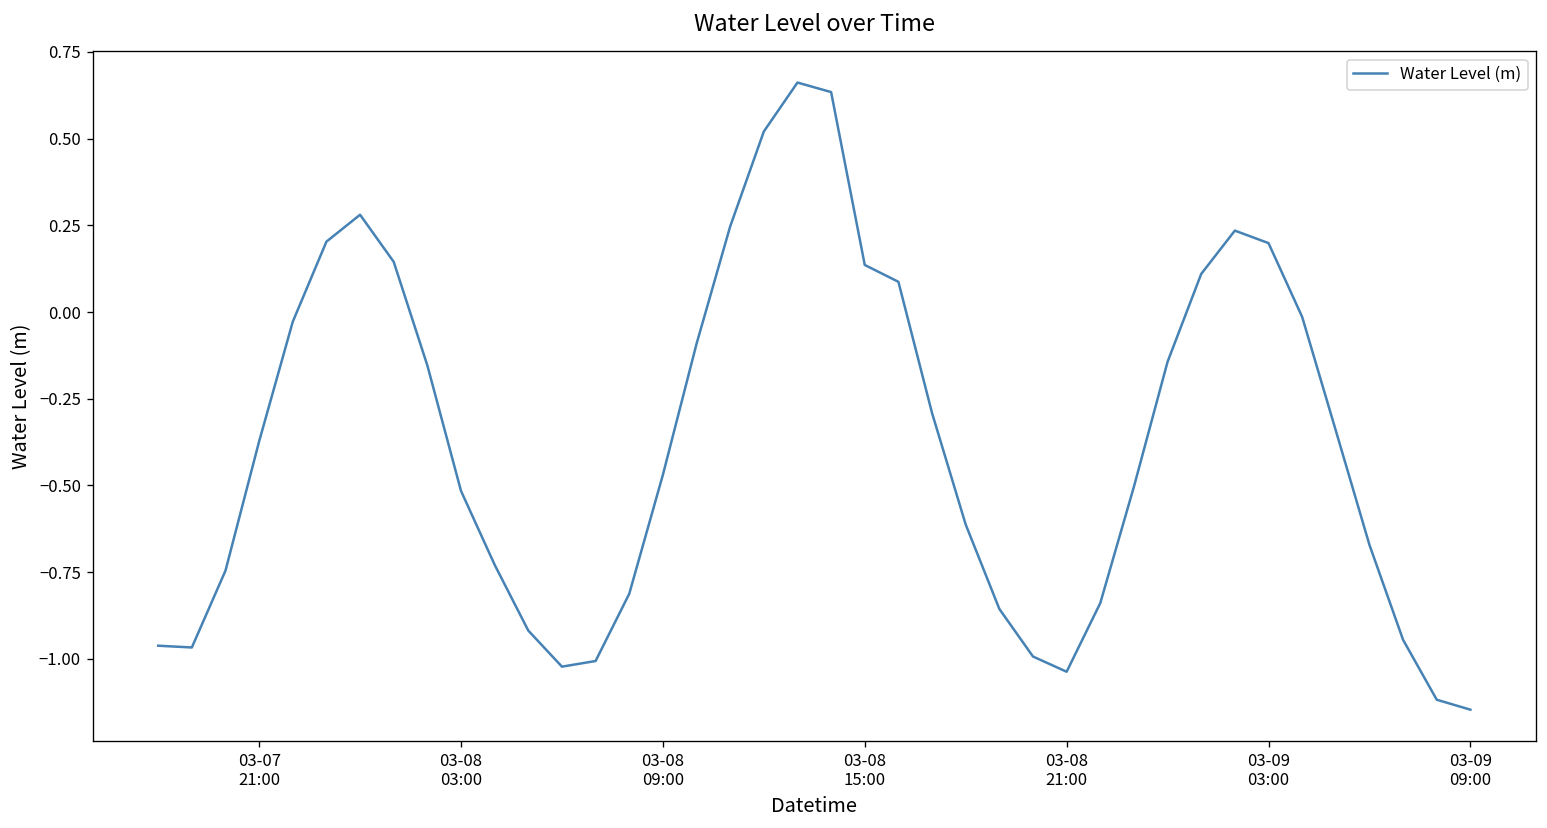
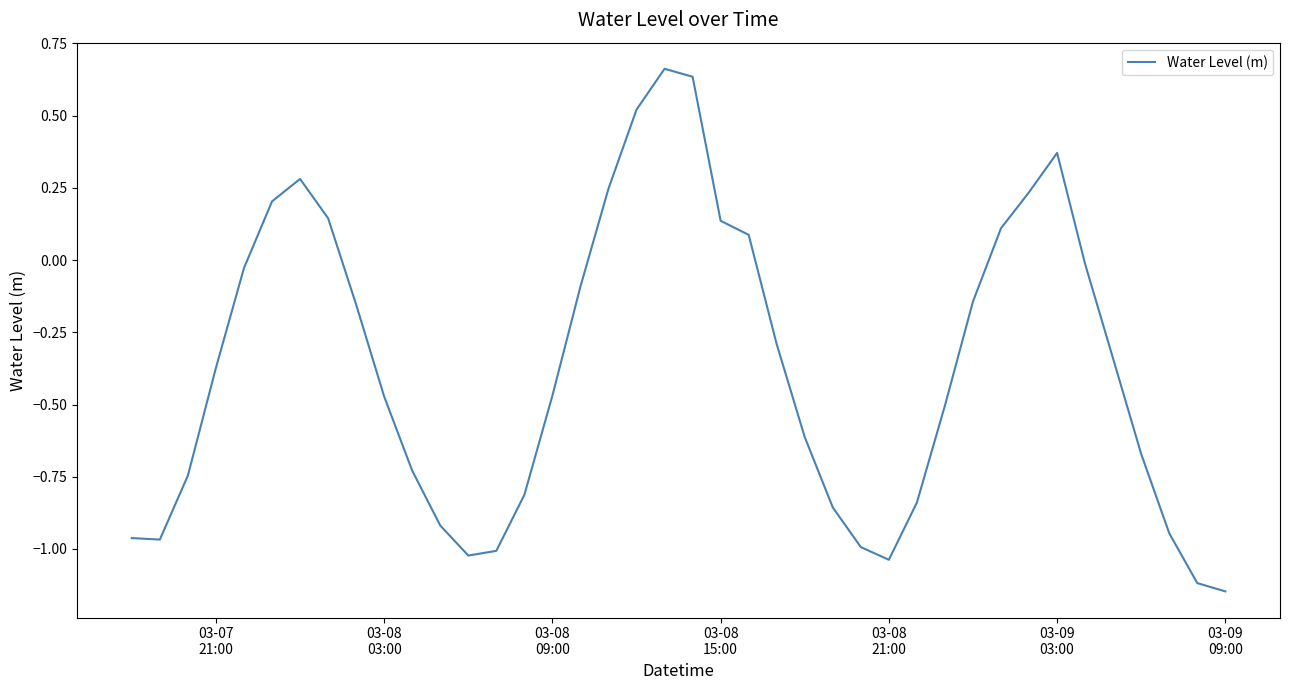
  {
    "03-07 21:00": -0.37,
-   "03-08 03:00": -0.52,
+   "03-08 03:00": -0.47,
    "03-08 09:00": -0.47,
    "03-08 15:00": 0.14,
    "03-08 21:00": -1.04,
-   "03-09 03:00": 0.20,
+   "03-09 03:00": 0.37,
    "03-09 09:00": -1.15
  }
